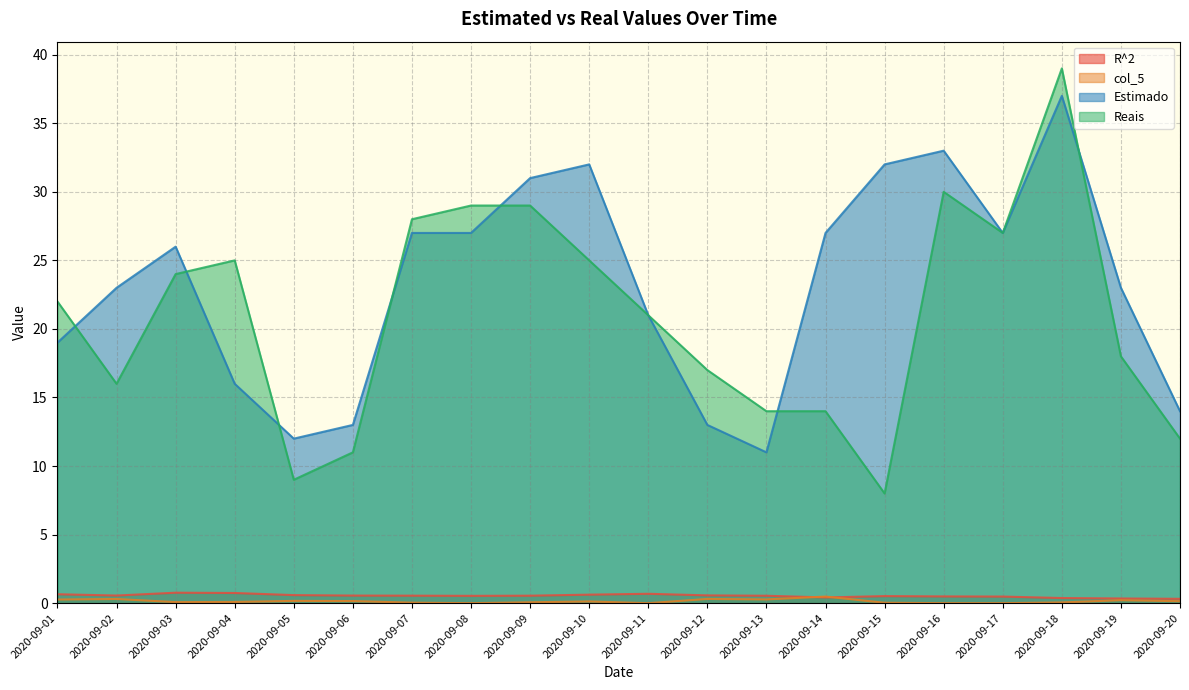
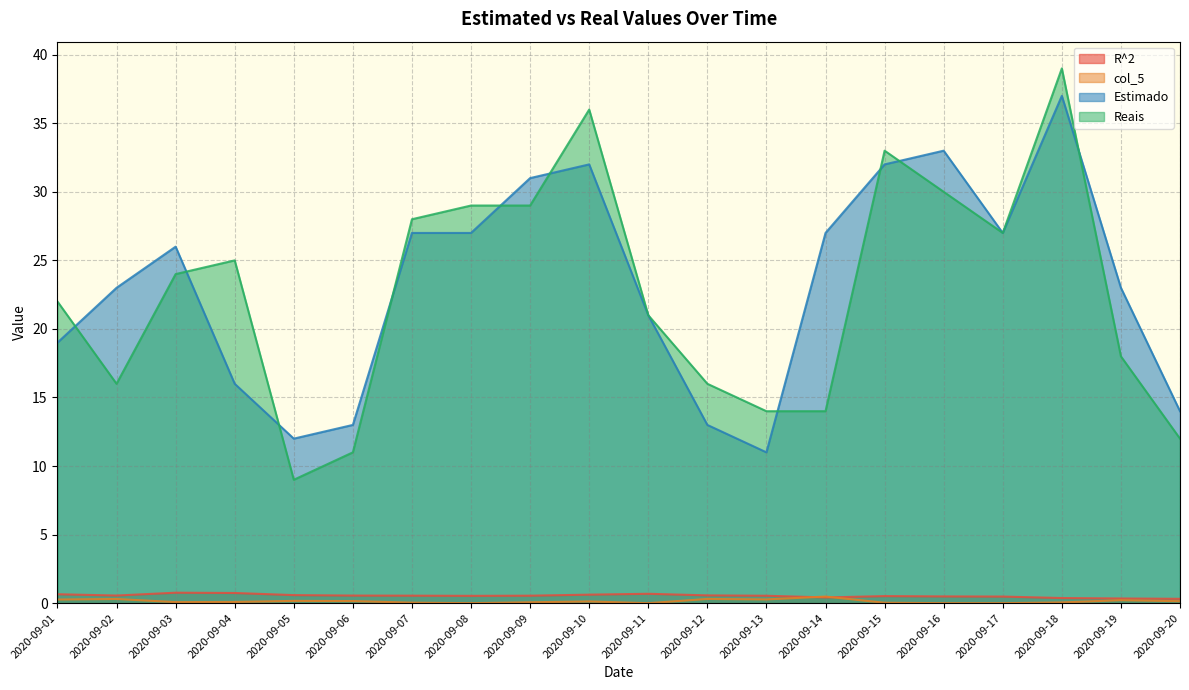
  {
    "Estimado": {
      "2020-09-01": 19,
      "2020-09-02": 23,
      "2020-09-03": 26,
      "2020-09-04": 16,
      "2020-09-05": 12,
      "2020-09-06": 13,
      "2020-09-07": 27,
      "2020-09-08": 27,
      "2020-09-09": 31,
      "2020-09-10": 32,
      "2020-09-12": 13,
      "2020-09-13": 11,
      "2020-09-14": 27,
      "2020-09-15": 32,
      "2020-09-16": 33,
      "2020-09-18": 37,
      "2020-09-19": 23,
      "2020-09-20": 14
    },
    "Reais": {
      "2020-09-01": 22,
      "2020-09-02": 16,
      "2020-09-03": 24,
      "2020-09-04": 25,
      "2020-09-05": 9,
      "2020-09-06": 11,
      "2020-09-07": 28,
      "2020-09-08": 29,
      "2020-09-09": 29,
-     "2020-09-10": 25,
-     "2020-09-12": 17,
+     "2020-09-10": 36,
+     "2020-09-12": 16,
      "2020-09-13": 14,
      "2020-09-14": 14,
-     "2020-09-15": 8,
+     "2020-09-15": 33,
      "2020-09-16": 30,
      "2020-09-18": 39,
      "2020-09-19": 18,
      "2020-09-20": 12
    }
  }
